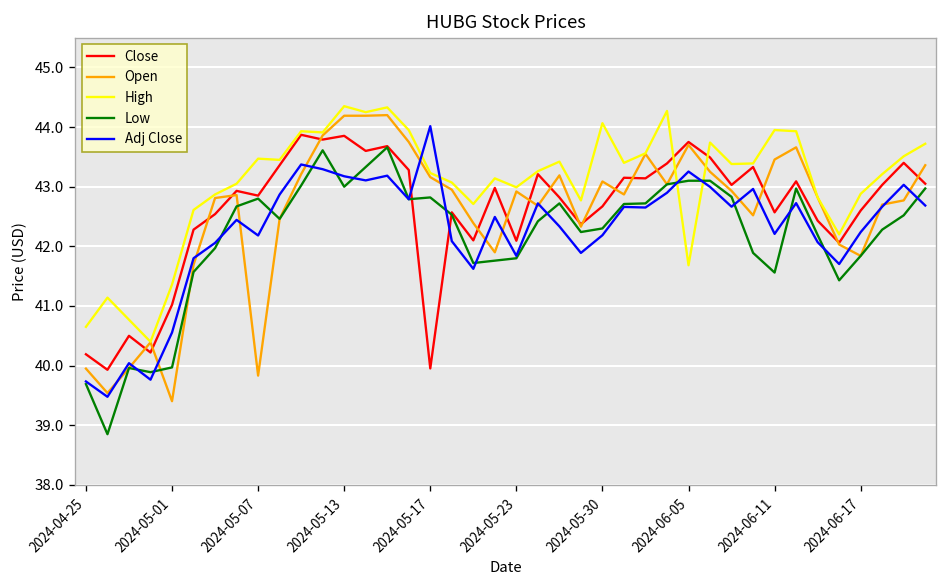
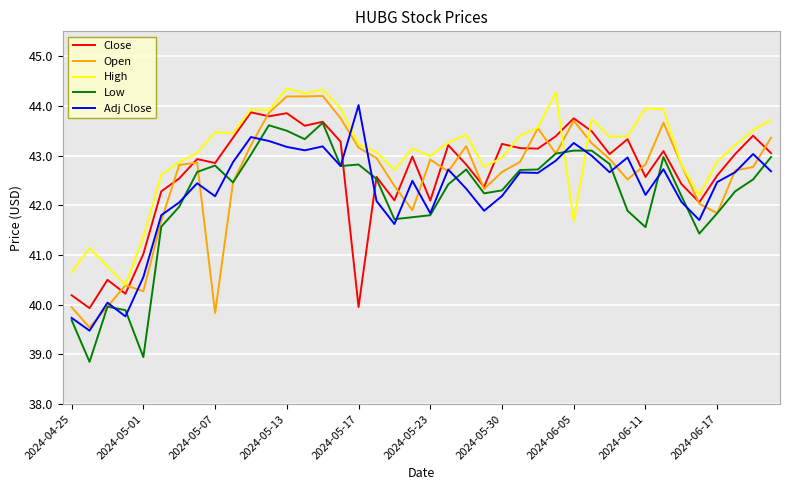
  {
    "Close": {
      "2024-04-25": 40.2,
      "2024-05-01": 41.0,
      "2024-05-13": 43.9,
      "2024-05-17": 40.0,
      "2024-05-23": 42.1,
-     "2024-05-30": 42.7,
+     "2024-05-30": 43.2,
      "2024-06-11": 42.6,
      "2024-06-17": 42.6
    },
    "Open": {
      "2024-04-25": 40.0,
-     "2024-05-01": 39.4,
+     "2024-05-01": 40.3,
      "2024-05-07": 39.8,
      "2024-05-13": 44.2,
      "2024-05-17": 43.2,
      "2024-05-23": 42.9,
-     "2024-05-30": 43.1,
-     "2024-06-11": 43.5
+     "2024-05-30": 42.7,
+     "2024-06-11": 42.8
    },
    "High": {
      "2024-04-25": 40.7,
      "2024-05-01": 41.4,
      "2024-05-07": 43.5,
      "2024-05-13": 44.3,
      "2024-05-17": 43.2,
      "2024-05-23": 43.0,
-     "2024-05-30": 44.1,
+     "2024-05-30": 43.0,
      "2024-06-05": 41.7,
      "2024-06-11": 44.0,
      "2024-06-17": 42.9
    },
    "Low": {
-     "2024-05-01": 40.0,
-     "2024-05-13": 43.0,
+     "2024-05-01": 38.9,
+     "2024-05-13": 43.5,
      "2024-05-17": 42.8,
      "2024-05-30": 42.3,
      "2024-06-05": 43.1,
      "2024-06-11": 41.6
    },
    "Adj Close": {
      "2024-05-01": 40.6,
      "2024-05-07": 42.2,
      "2024-05-13": 43.2,
      "2024-05-17": 44.0,
      "2024-05-30": 42.2,
      "2024-06-05": 43.3,
      "2024-06-11": 42.2,
-     "2024-06-17": 42.2
+     "2024-06-17": 42.5
    }
  }
